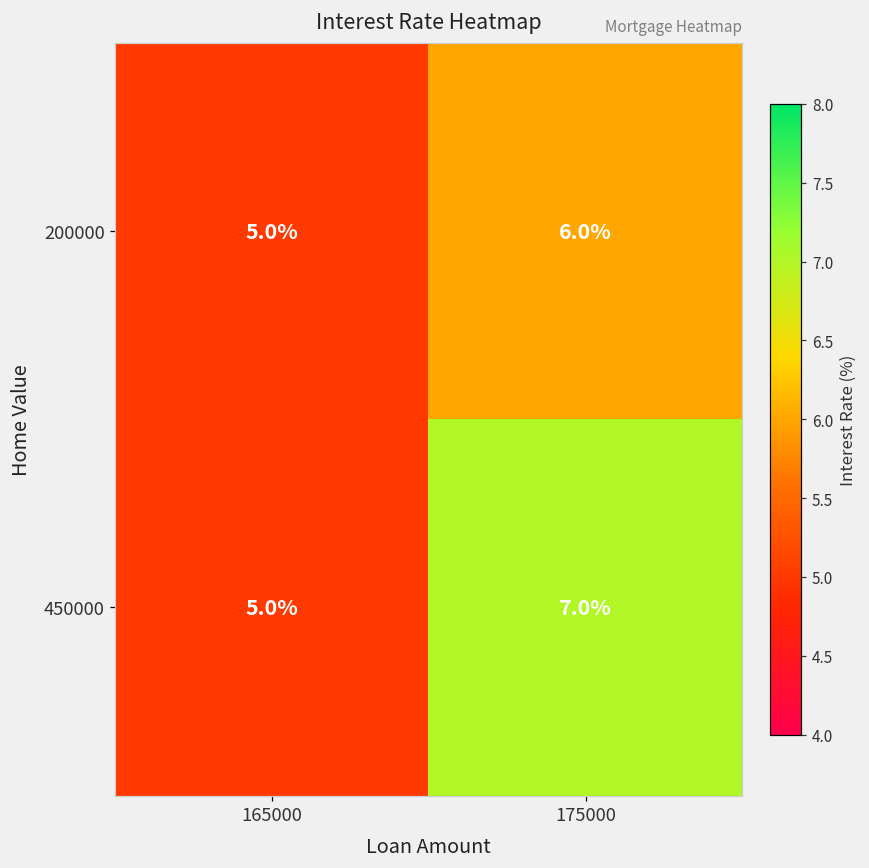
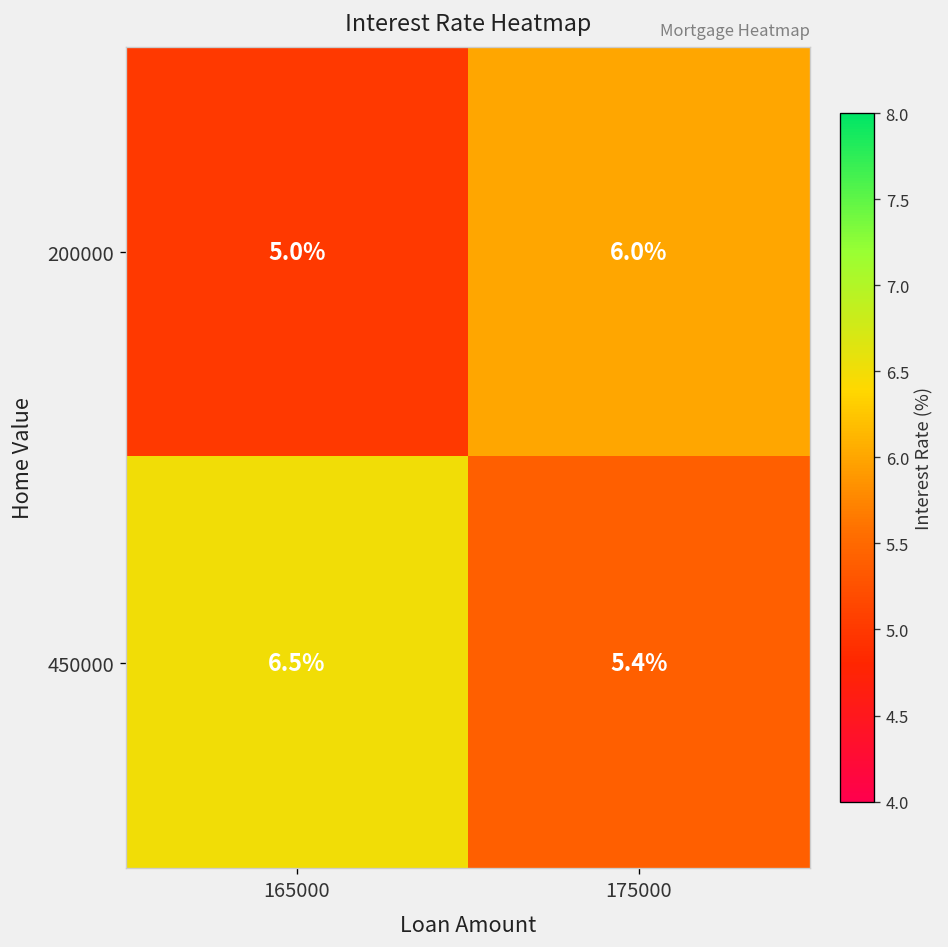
  {
    "200000": {
      "165000": "5.0%",
      "175000": "6.0%"
    },
    "450000": {
-     "165000": "5.0%",
-     "175000": "7.0%"
+     "165000": "6.5%",
+     "175000": "5.4%"
    }
  }
